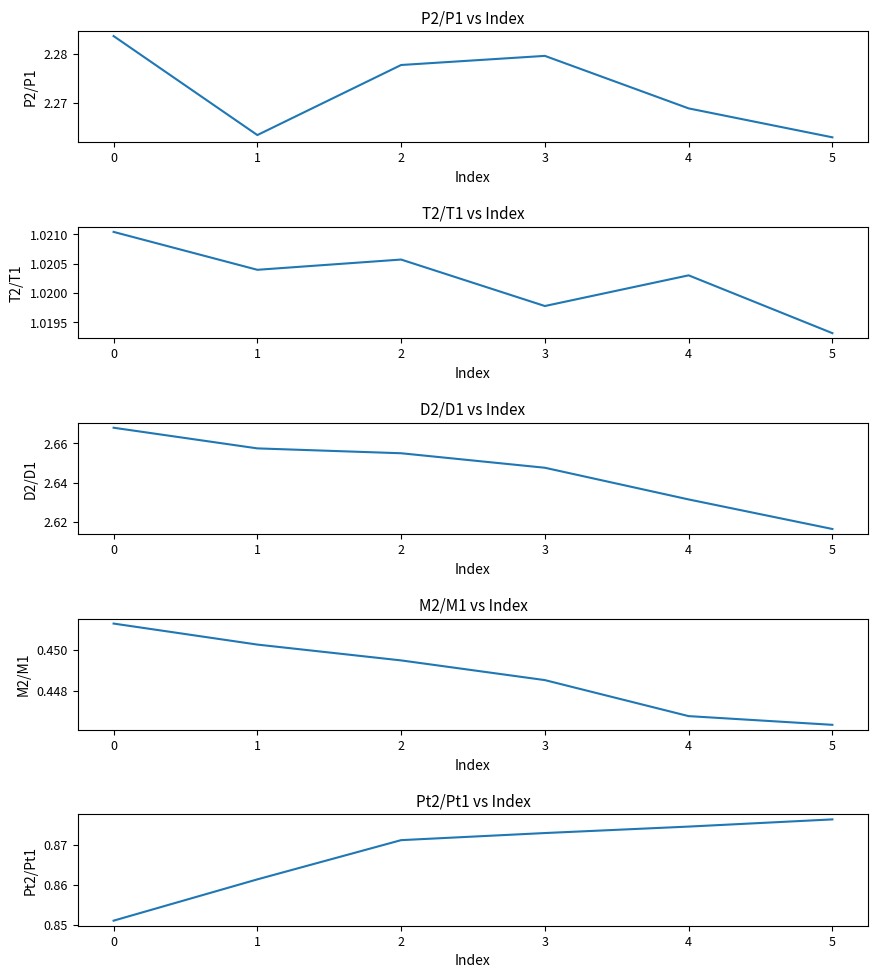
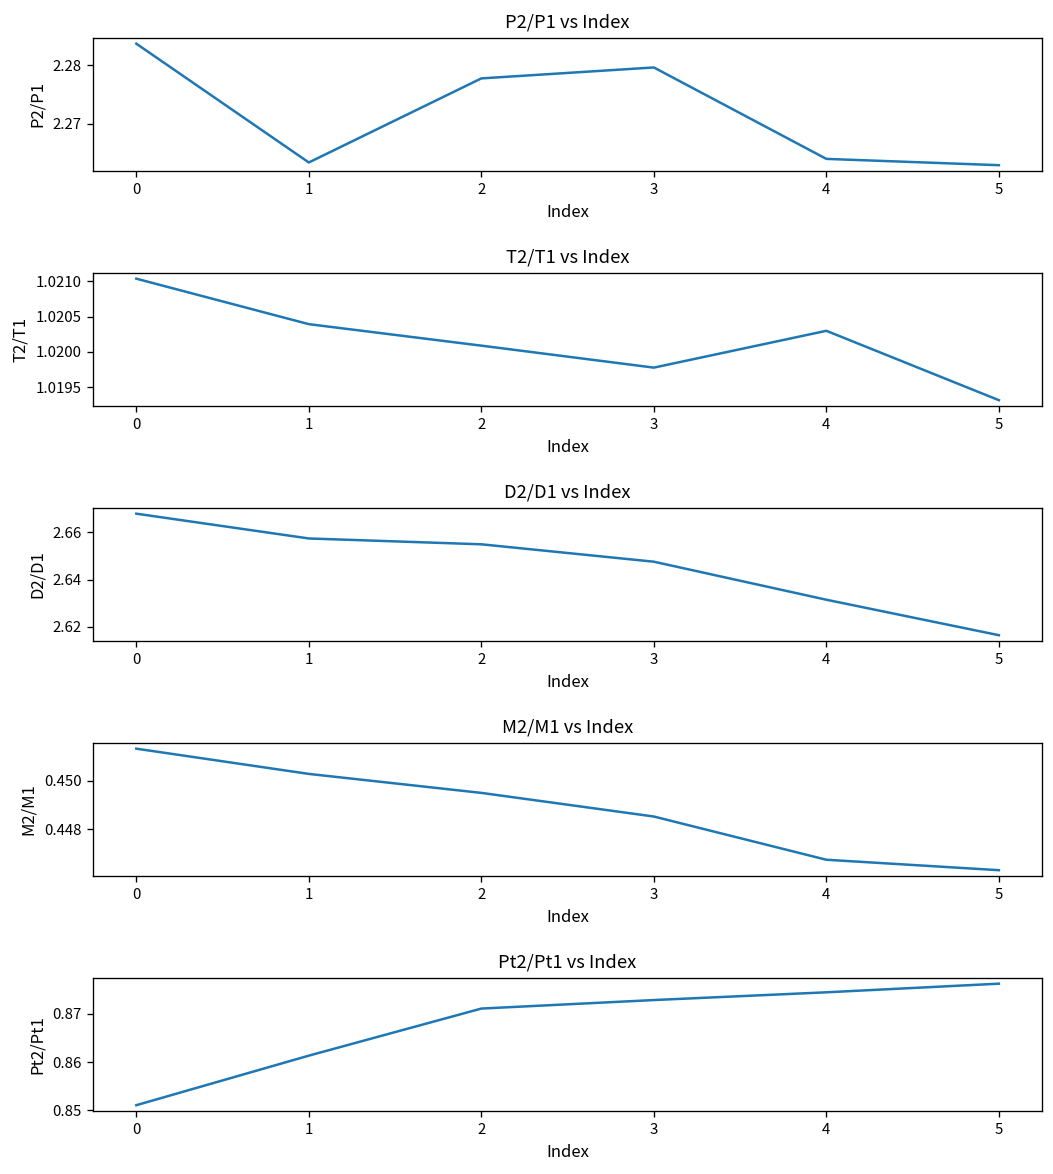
  {
    "P2/P1 vs Index": {
      "0": 2.284,
      "1": 2.263,
      "2": 2.278,
      "3": 2.280,
-     "4": 2.269,
+     "4": 2.264,
      "5": 2.263
    },
    "T2/T1 vs Index": {
      "0": 1.0210,
      "1": 1.0204,
-     "2": 1.0206,
+     "2": 1.0201,
      "3": 1.0198,
      "4": 1.0203,
      "5": 1.0193
    },
    "D2/D1 vs Index": {
      "0": 2.668,
      "1": 2.657,
      "2": 2.655,
      "3": 2.648,
      "4": 2.631,
      "5": 2.616
    },
    "M2/M1 vs Index": {
      "0": 0.4513,
      "1": 0.4503,
      "2": 0.4495,
      "3": 0.4485,
      "4": 0.4467,
      "5": 0.4463
    },
    "Pt2/Pt1 vs Index": {
      "0": 0.851,
      "1": 0.861,
      "2": 0.871,
      "3": 0.873,
      "4": 0.874,
      "5": 0.876
    }
  }
